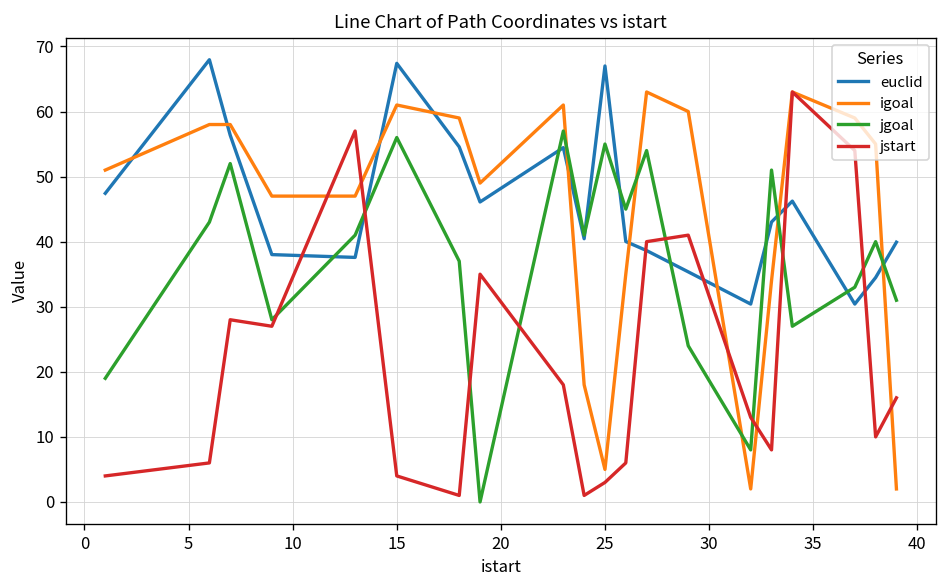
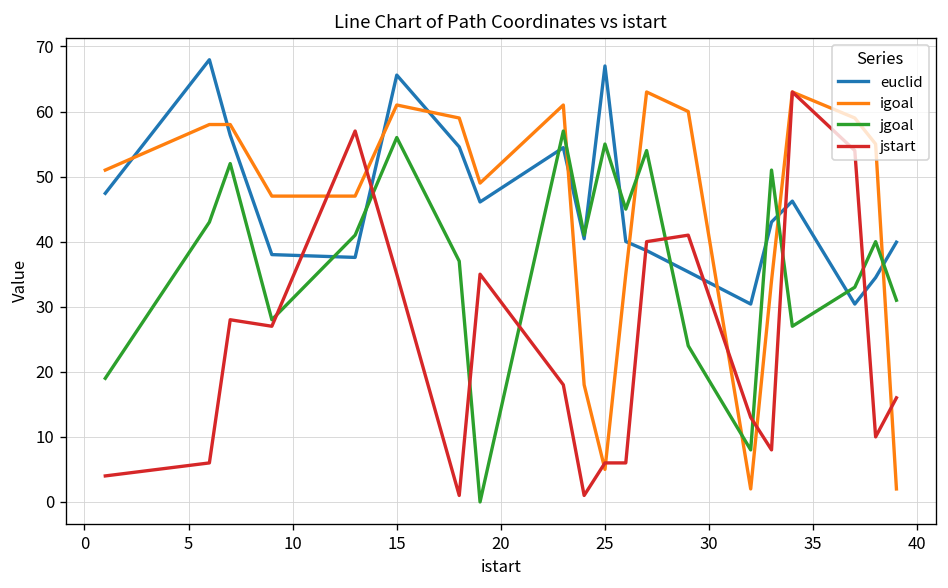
  {
    "euclid": {
-     "15": 67,
+     "15": 66,
      "25": 67
    },
    "igoal": {
      "15": 61,
      "25": 5
    },
    "jgoal": {
      "15": 56,
      "25": 55
    },
    "jstart": {
-     "15": 4,
-     "25": 3
+     "15": 35,
+     "25": 6
    }
  }
